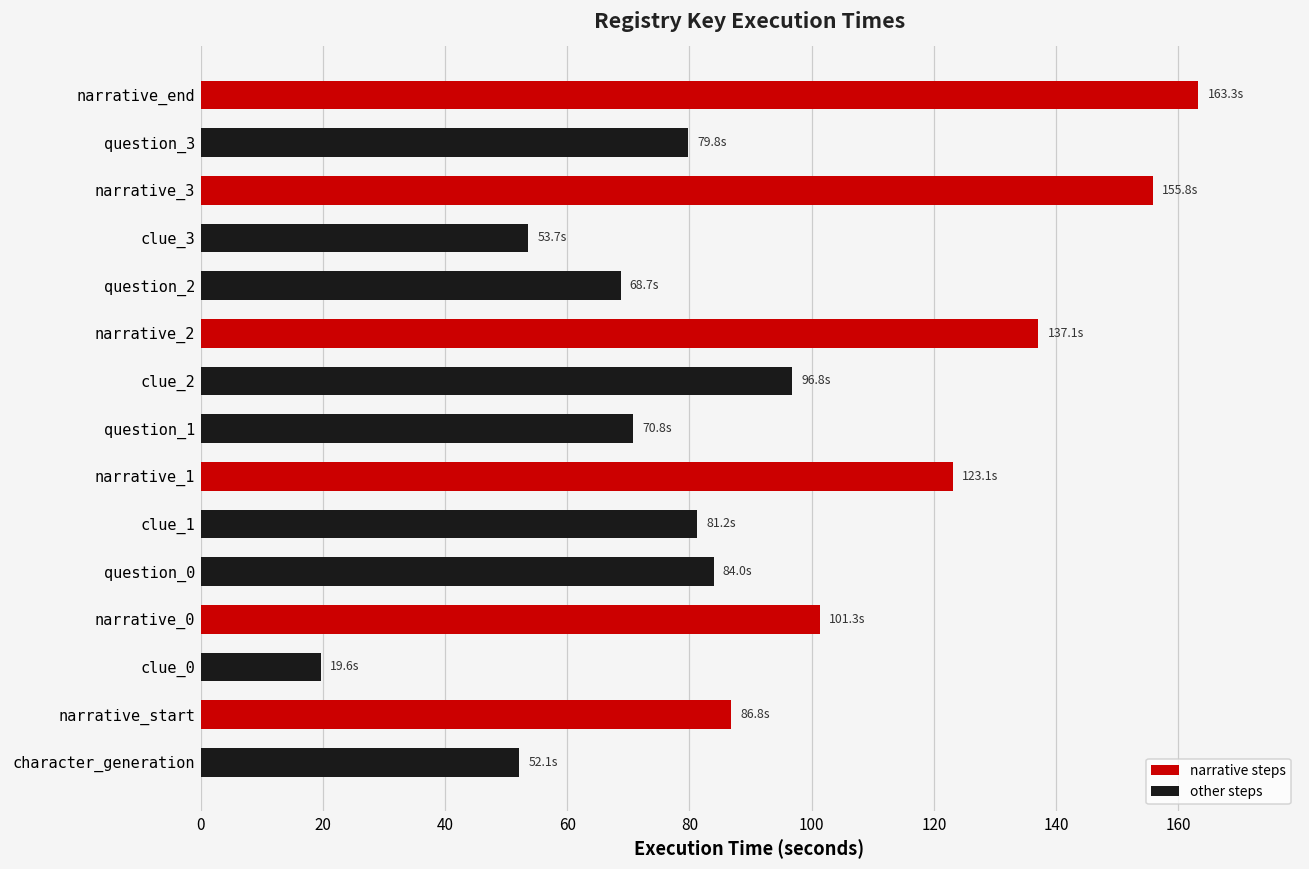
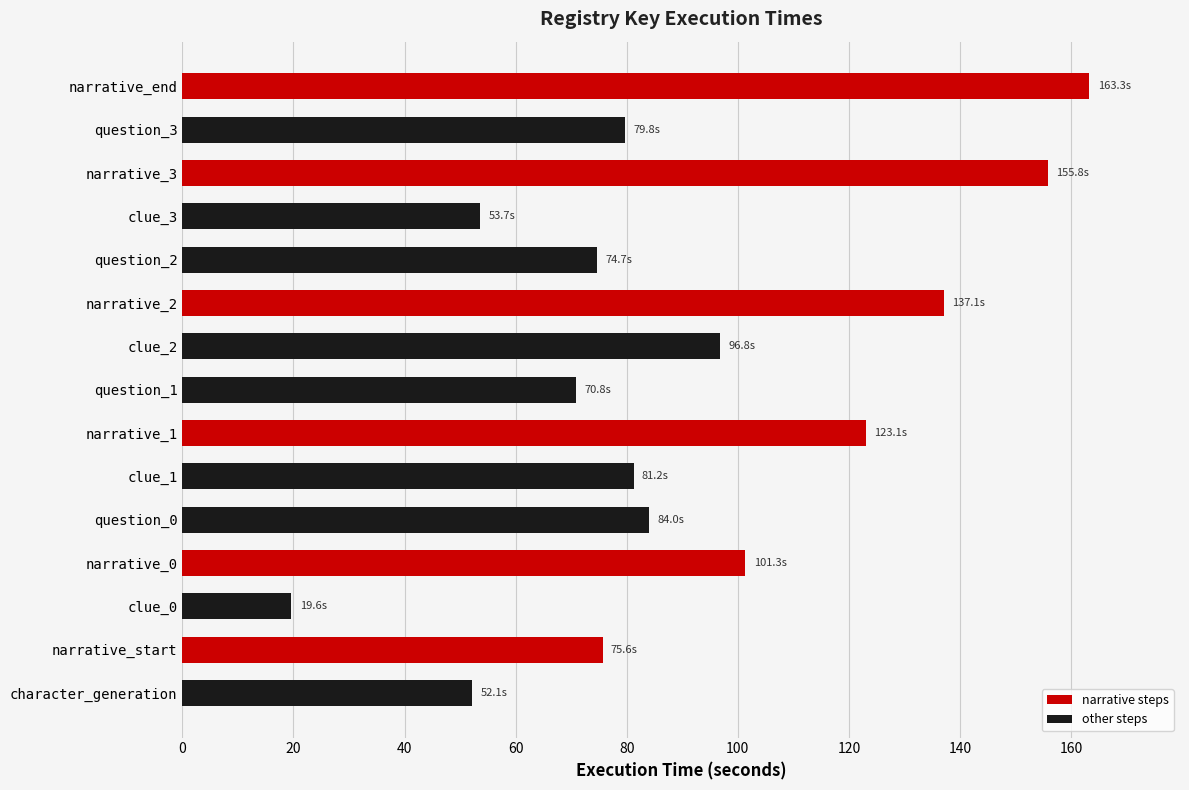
  {
    "narrative_end": "163.3s",
    "question_3": "79.8s",
    "narrative_3": "155.8s",
    "clue_3": "53.7s",
-   "question_2": "68.7s",
+   "question_2": "74.7s",
    "narrative_2": "137.1s",
    "clue_2": "96.8s",
    "question_1": "70.8s",
    "narrative_1": "123.1s",
    "clue_1": "81.2s",
    "question_0": "84.0s",
    "narrative_0": "101.3s",
    "clue_0": "19.6s",
-   "narrative_start": "86.8s",
+   "narrative_start": "75.6s",
    "character_generation": "52.1s"
  }
